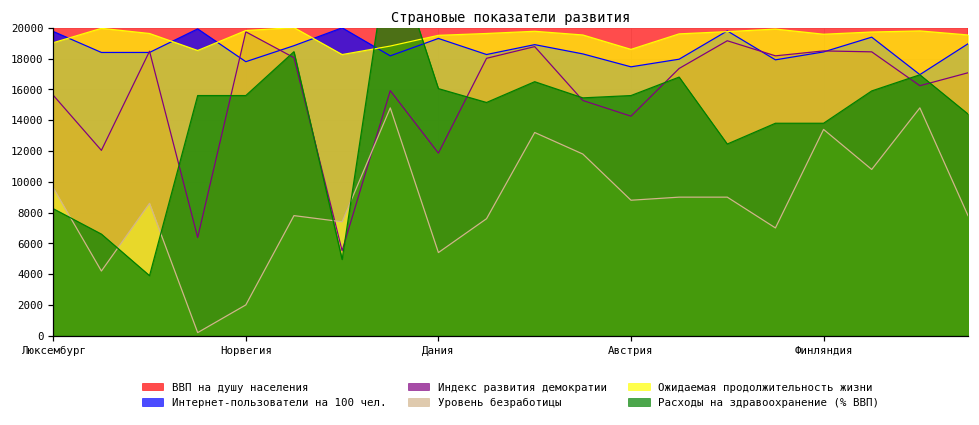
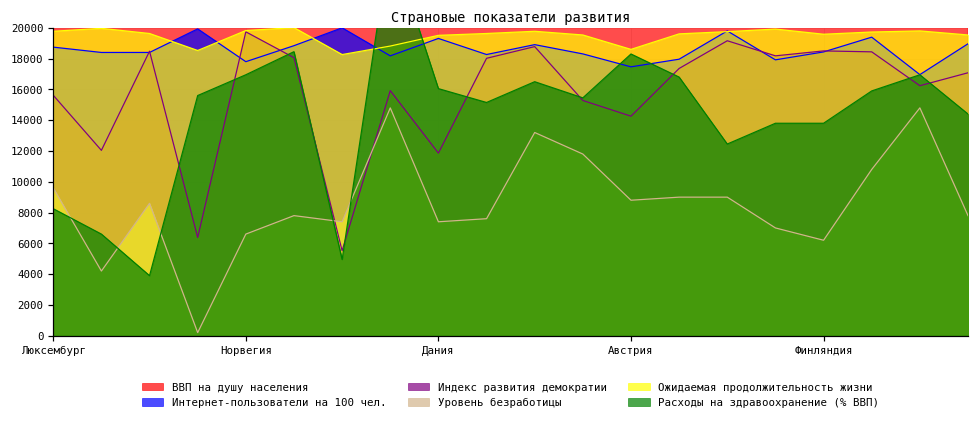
  {
    "Интернет-пользователи на 100 чел.": {
-     "Люксембург": 19800,
+     "Люксембург": 18700,
      "Норвегия": 17800,
      "Дания": 19300,
      "Австрия": 17500
    },
    "Индекс развития демократии": {
      "Люксембург": 15600,
      "Дания": 11900,
      "Австрия": 14300
    },
    "Уровень безработицы": {
      "Люксембург": 9600,
-     "Норвегия": 2000,
-     "Дания": 5400,
+     "Норвегия": 6600,
+     "Дания": 7400,
      "Австрия": 8800,
-     "Финляндия": 13400
+     "Финляндия": 6200
    },
    "Ожидаемая продолжительность жизни": {
-     "Люксембург": 19000,
+     "Люксембург": 19800,
      "Дания": 19500,
      "Австрия": 18600,
      "Финляндия": 19600
    },
    "Расходы на здравоохранение (% ВВП)": {
      "Люксембург": 8300,
-     "Норвегия": 15600,
+     "Норвегия": 17000,
      "Дания": 16000,
-     "Австрия": 15600,
+     "Австрия": 18300,
      "Финляндия": 13800
    }
  }
